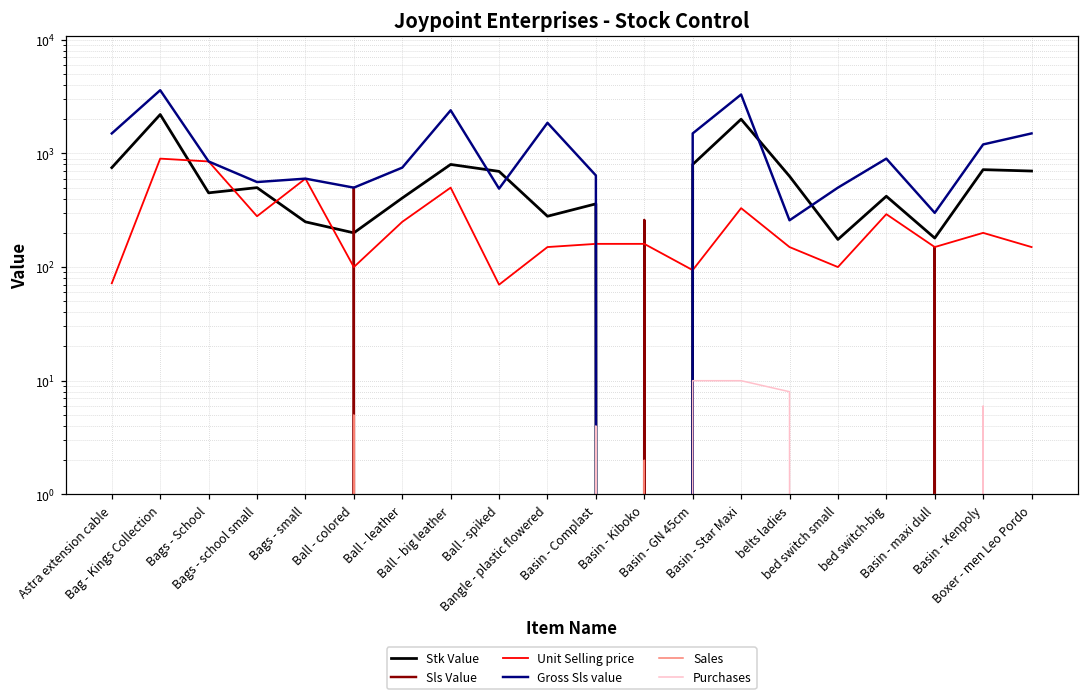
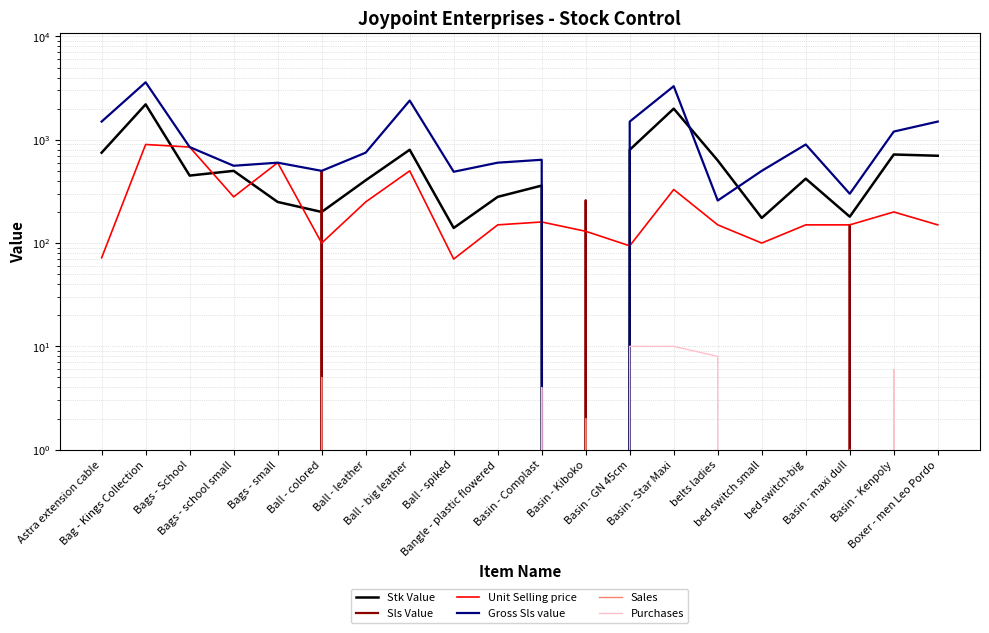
  {
    "Stk Value": {
      "Astra extension cable": 800,
      "Bag - Kings Collection": 2200,
      "Bags - School": 500,
      "Bags - school small": 500,
      "Bags - small": 250,
      "Ball - colored": 200,
      "Ball - leather": 410,
      "Ball - big leather": 800,
-     "Ball - spiked": 700,
+     "Ball - spiked": 140,
      "Bangle - plastic flowered": 280,
      "Basin - Complast": 360,
      "Basin - GN 45cm": 800,
      "Basin - Star Maxi": 2000,
      "belts ladies": 600,
      "bed switch small": 180,
      "bed switch-big": 420,
      "Basin - maxi dull": 180,
      "Basin - Kenpoly": 700,
      "Boxer - men Leo Pordo": 700
    },
    "Sls Value": {
      "Basin - Kiboko": 260
    },
    "Unit Selling price": {
      "Astra extension cable": 70,
      "Bag - Kings Collection": 900,
      "Bags - school small": 280,
      "Ball - colored": 100,
      "Ball - leather": 250,
      "Ball - big leather": 500,
      "Ball - spiked": 70,
      "Bangle - plastic flowered": 150,
      "Basin - Complast": 160,
-     "Basin - Kiboko": 160,
+     "Basin - Kiboko": 130,
      "Basin - GN 45cm": 90,
      "Basin - Star Maxi": 330,
      "belts ladies": 150,
      "bed switch small": 100,
-     "bed switch-big": 290,
+     "bed switch-big": 150,
      "Basin - Kenpoly": 200,
      "Boxer - men Leo Pordo": 150
    },
    "Gross Sls value": {
      "Astra extension cable": 1500,
      "Bag - Kings Collection": 3600,
      "Bags - school small": 600,
      "Ball - leather": 800,
      "Ball - big leather": 2400,
      "Ball - spiked": 500,
-     "Bangle - plastic flowered": 1900,
+     "Bangle - plastic flowered": 600,
      "Basin - Complast": 600,
      "Basin - GN 45cm": 1500,
      "Basin - Star Maxi": 3300,
      "belts ladies": 260,
      "bed switch small": 500,
      "bed switch-big": 900,
      "Basin - maxi dull": 300,
      "Basin - Kenpoly": 1200,
      "Boxer - men Leo Pordo": 1500
    },
    "Sales": {
      "Ball - colored": 5,
      "Basin - Kiboko": 2,
      "Basin - maxi dull": 1
    },
    "Purchases": {
      "Basin - Complast": 4,
      "Basin - GN 45cm": 10,
      "Basin - Star Maxi": 10,
      "belts ladies": 8,
      "Basin - Kenpoly": 6
    }
  }
